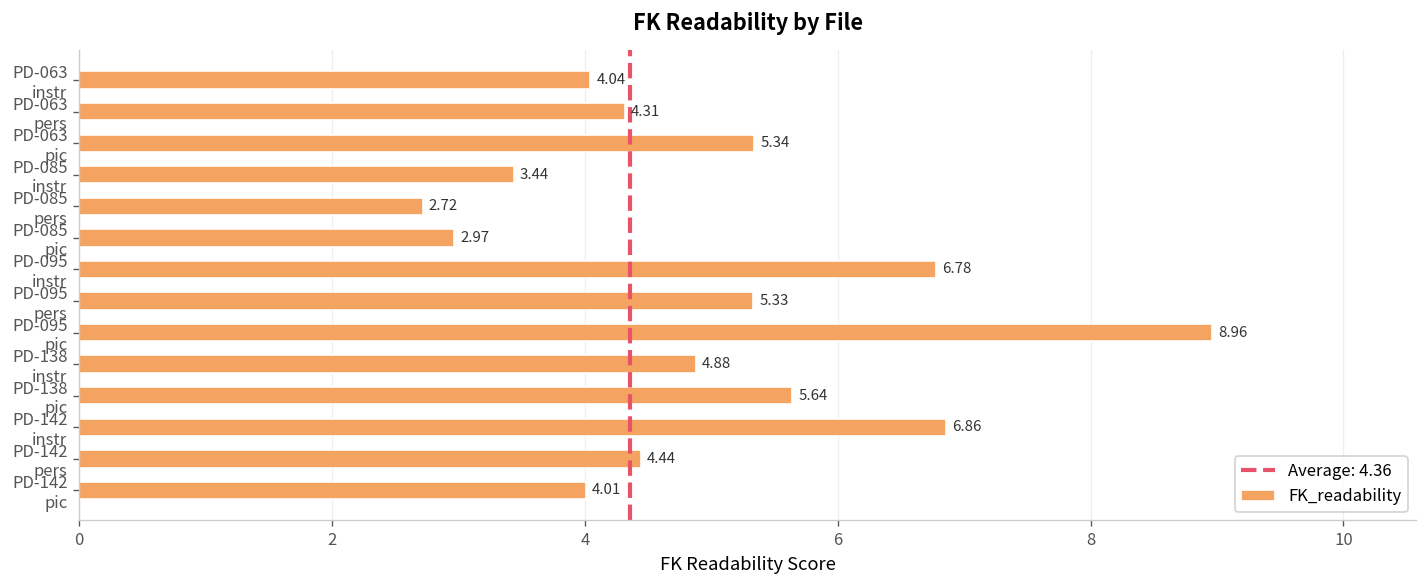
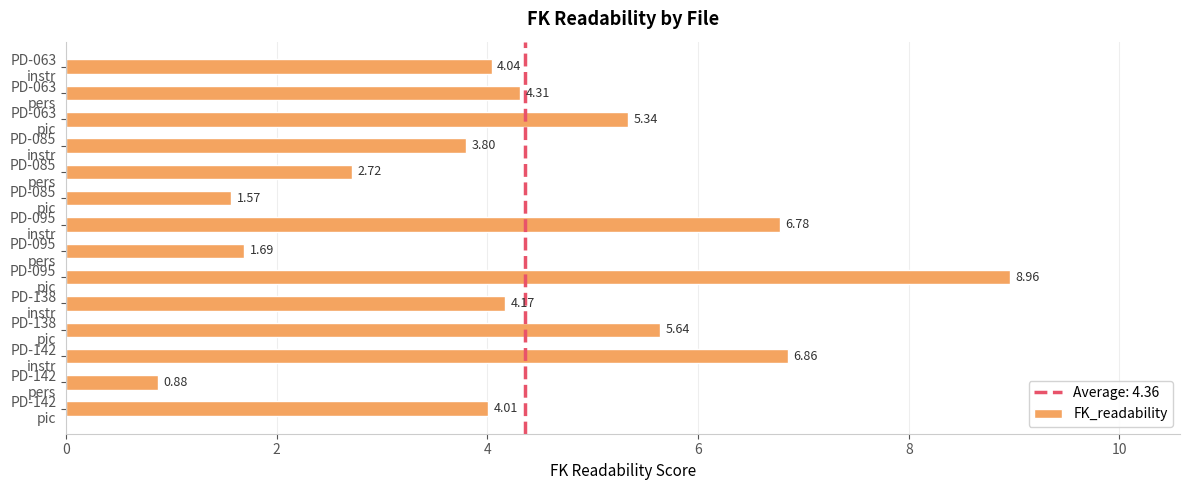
  {
    "PD-063 instr": 4.04,
    "PD-063 pers": 4.31,
    "PD-063 pic": 5.34,
-   "PD-085 instr": 3.44,
+   "PD-085 instr": 3.80,
    "PD-085 pers": 2.72,
-   "PD-085 pic": 2.97,
+   "PD-085 pic": 1.57,
    "PD-095 instr": 6.78,
-   "PD-095 pers": 5.33,
+   "PD-095 pers": 1.69,
    "PD-095 pic": 8.96,
-   "PD-138 instr": 4.88,
+   "PD-138 instr": 4.17,
    "PD-138 pic": 5.64,
    "PD-142 instr": 6.86,
-   "PD-142 pers": 4.44,
+   "PD-142 pers": 0.88,
    "PD-142 pic": 4.01
  }
